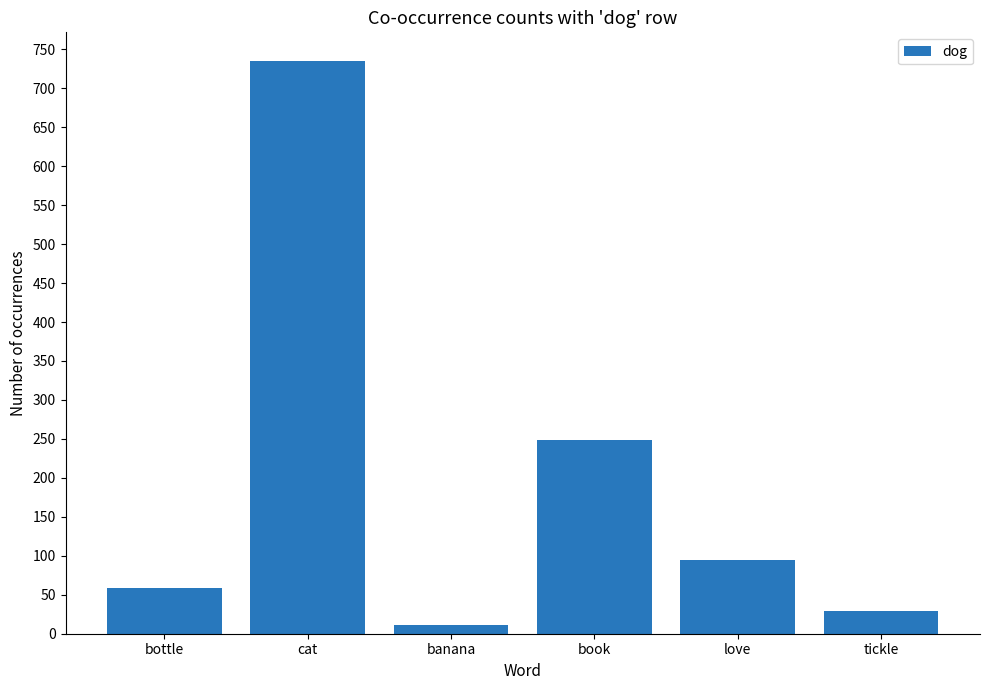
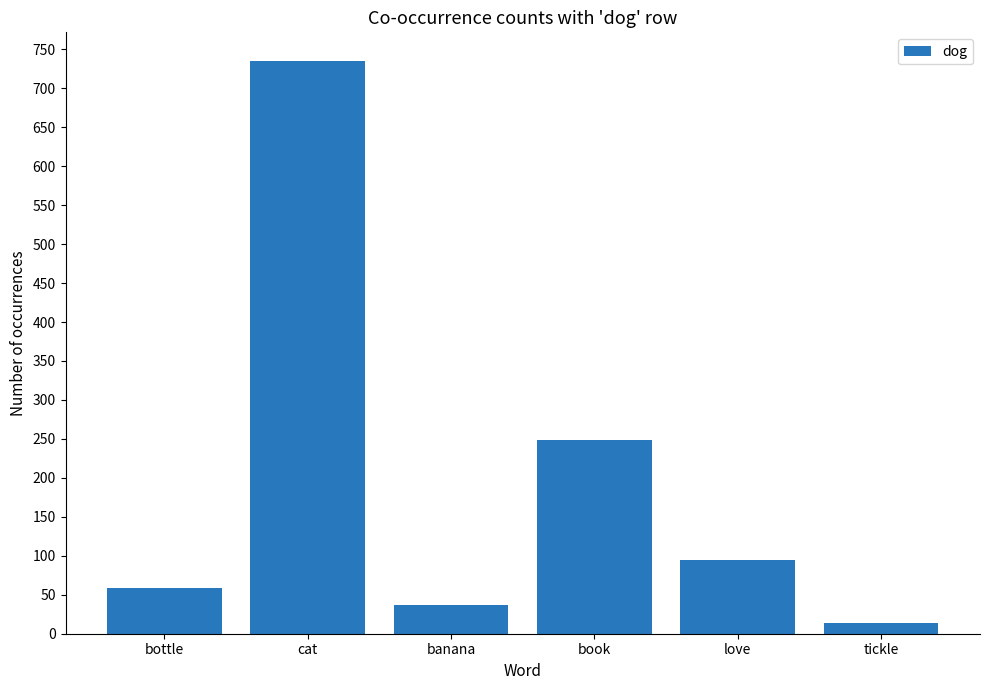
  {
    "bottle": 60,
    "cat": 740,
-   "banana": 10,
+   "banana": 40,
    "book": 250,
    "love": 90,
-   "tickle": 30
+   "tickle": 10
  }
